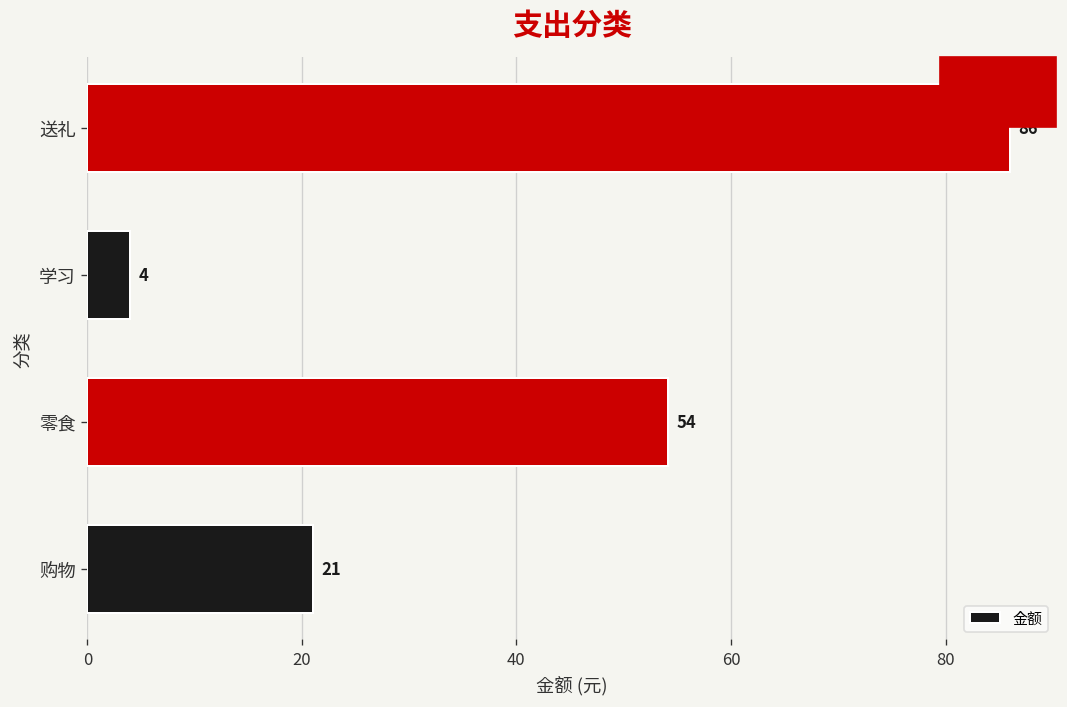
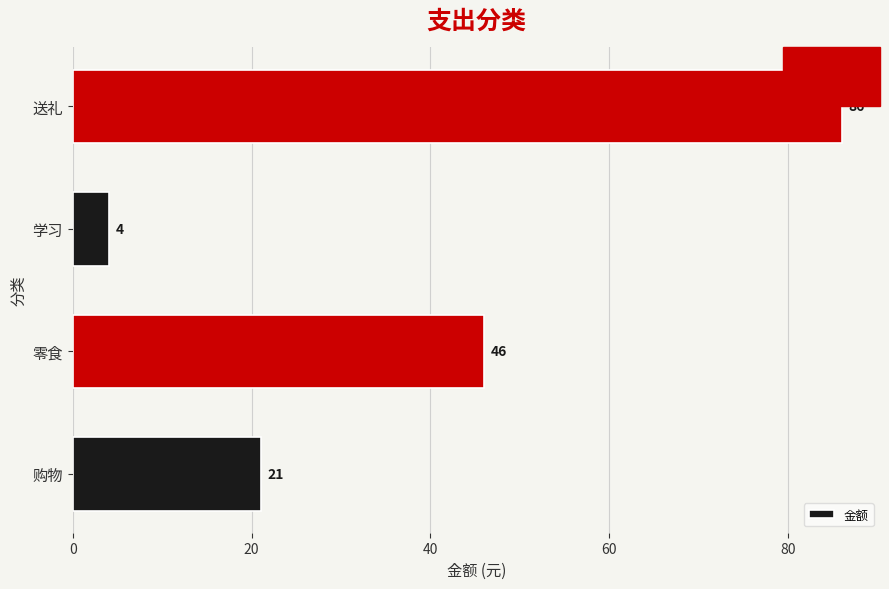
  {
    "学习": 4,
-   "零食": 54,
+   "零食": 46,
    "购物": 21
  }
